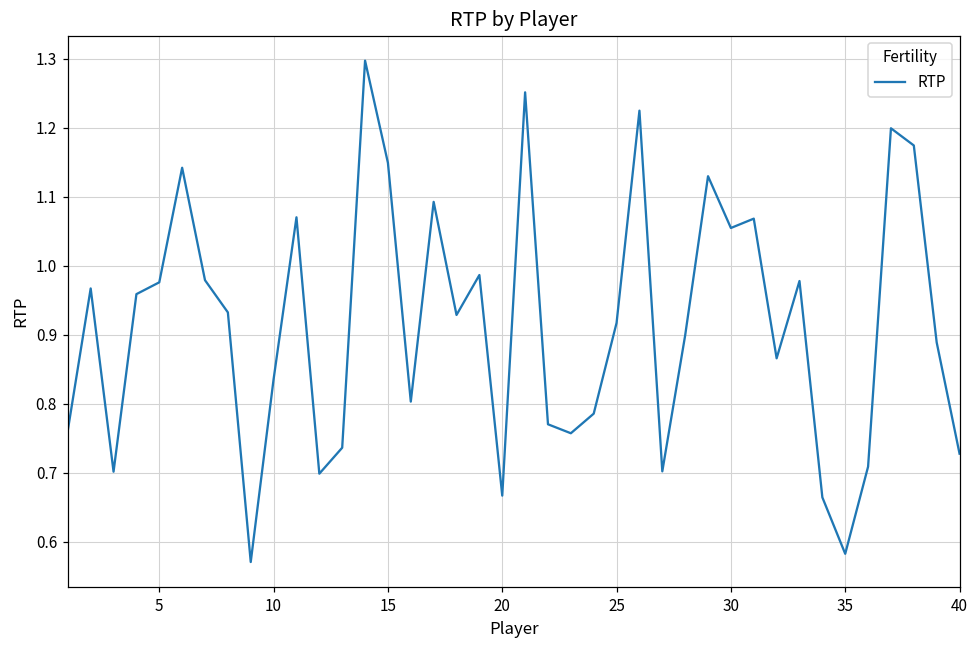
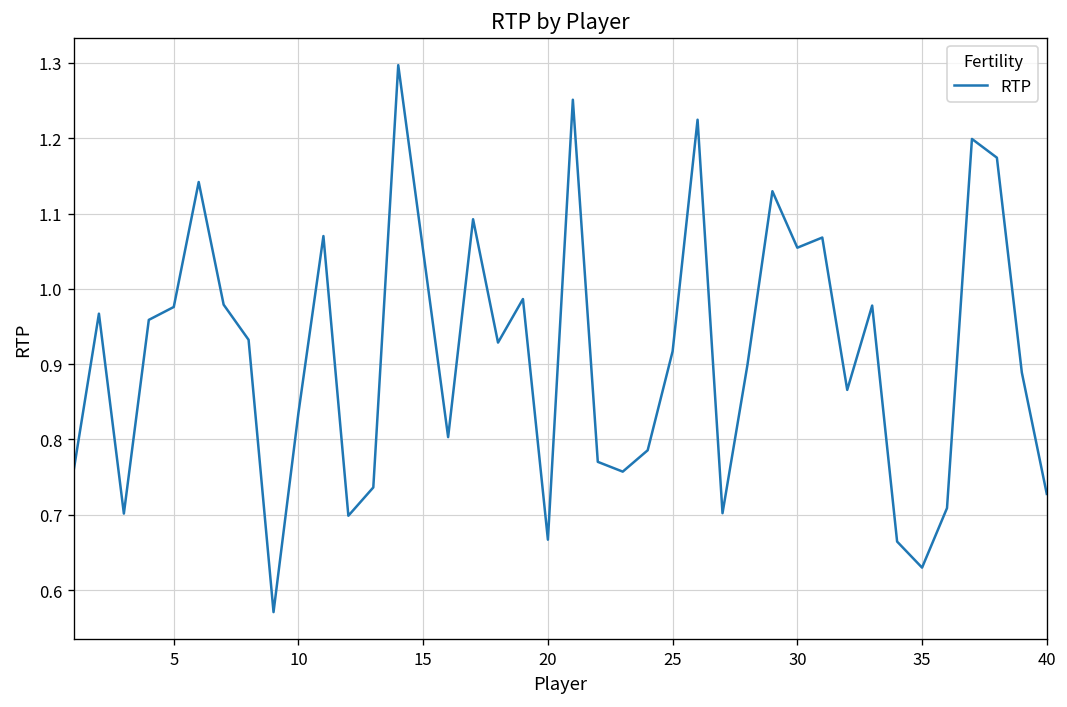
  {
    "5": 0.98,
    "10": 0.84,
-   "15": 1.15,
+   "15": 1.05,
    "20": 0.67,
    "25": 0.92,
    "30": 1.05,
-   "35": 0.58,
+   "35": 0.63,
    "40": 0.73
  }
